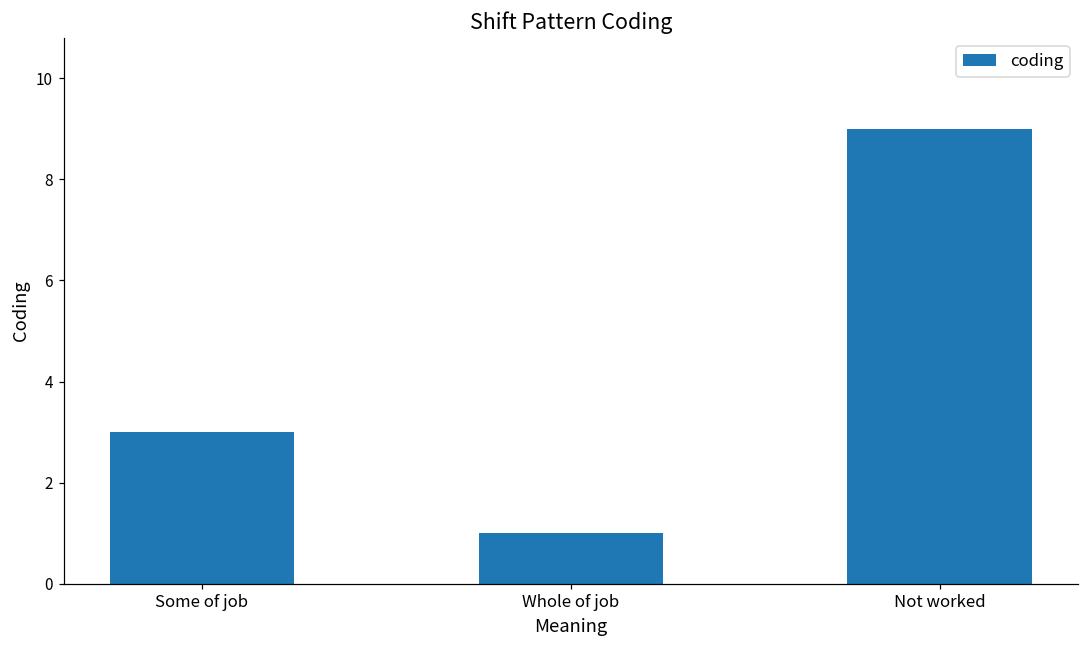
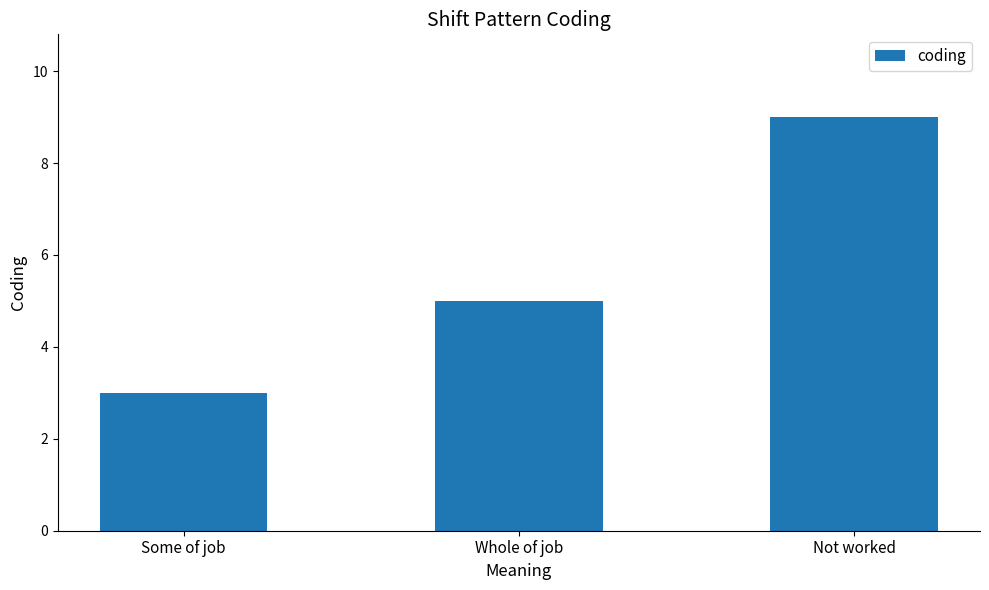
  {
    "Some of job": 3,
-   "Whole of job": 1,
+   "Whole of job": 5,
    "Not worked": 9
  }
